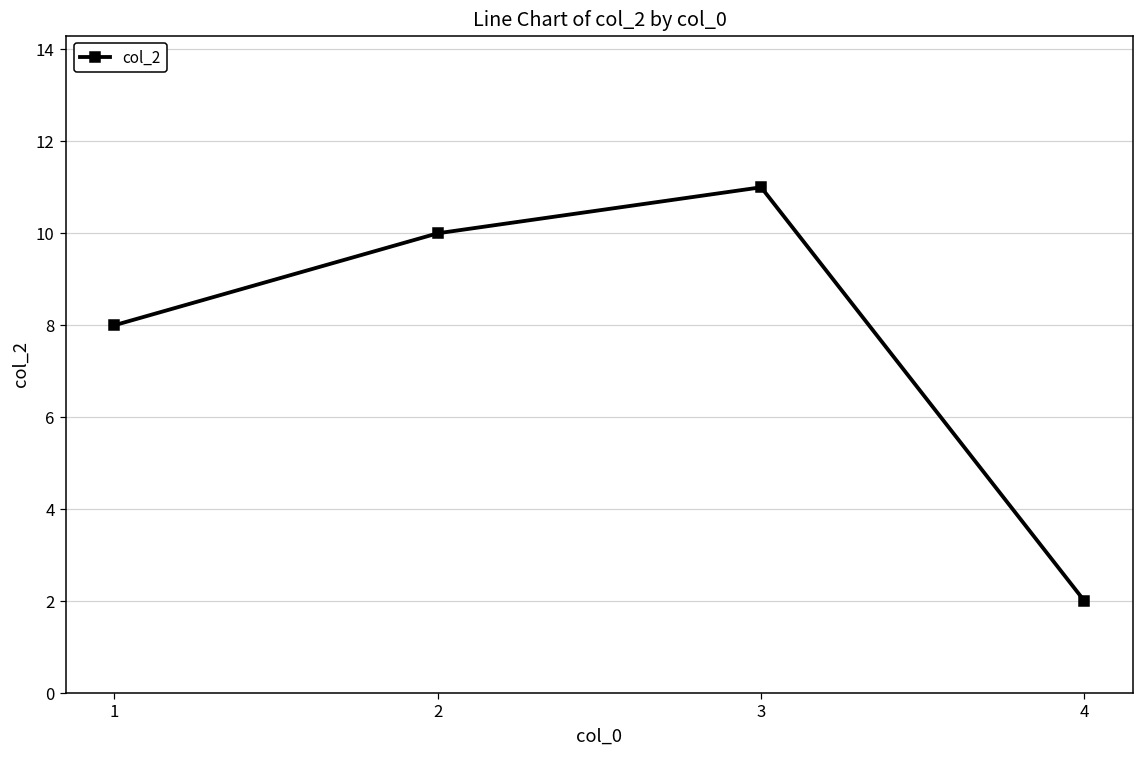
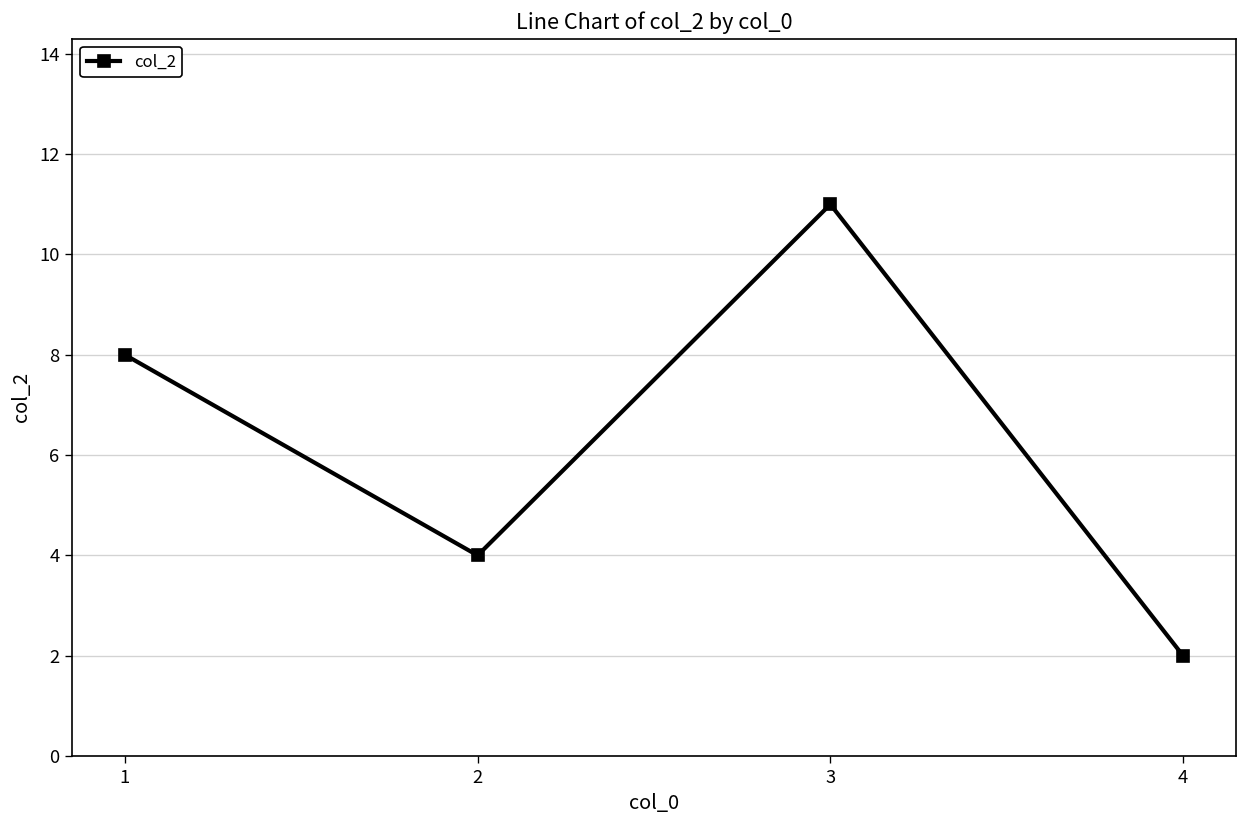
  {
    "1": 8,
-   "2": 10,
+   "2": 4,
    "3": 11,
    "4": 2
  }
